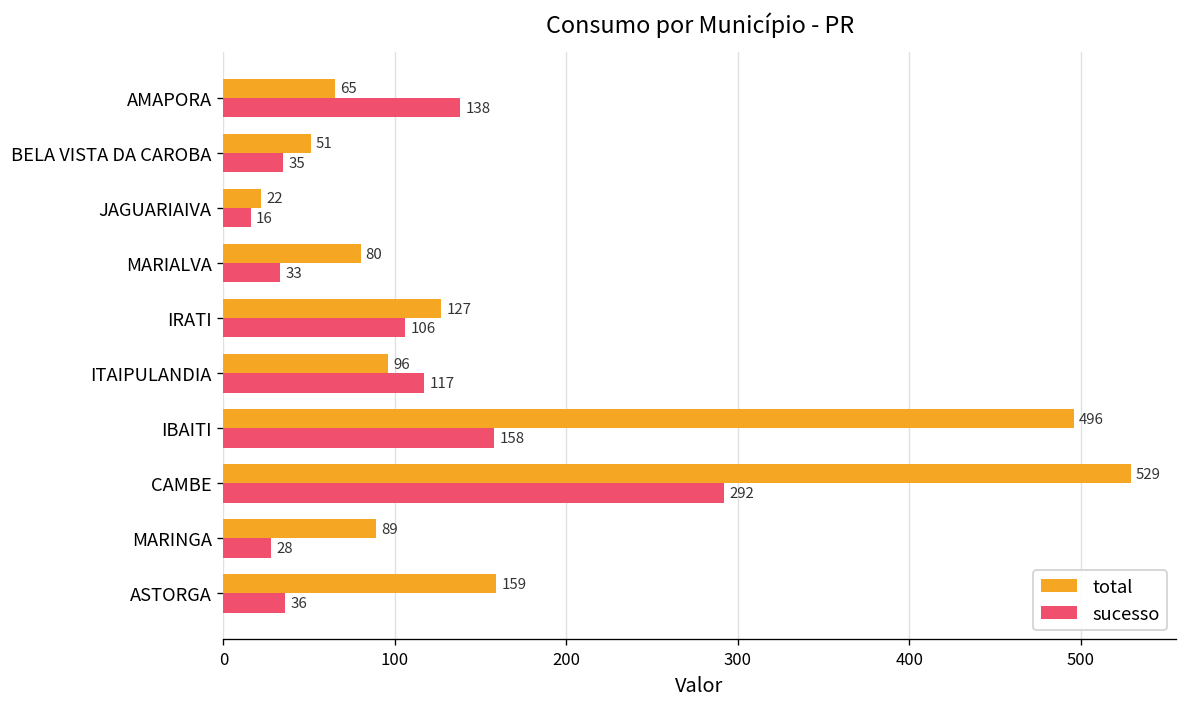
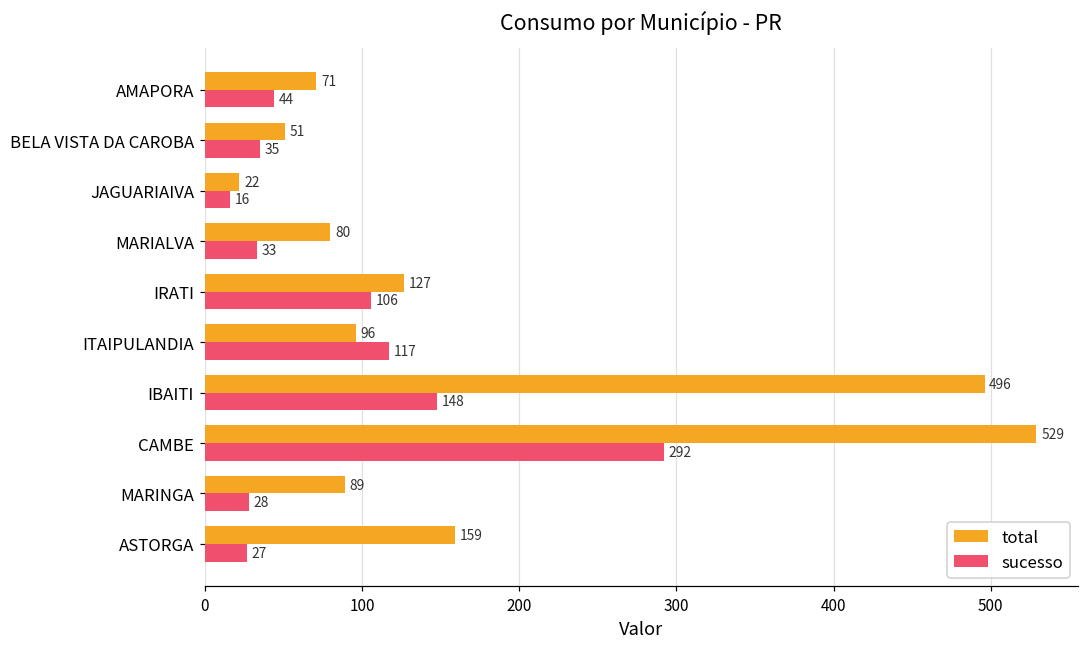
  {
    "total": {
-     "AMAPORA": 65,
+     "AMAPORA": 71,
      "BELA VISTA DA CAROBA": 51,
      "JAGUARIAIVA": 22,
      "MARIALVA": 80,
      "IRATI": 127,
      "ITAIPULANDIA": 96,
      "IBAITI": 496,
      "CAMBE": 529,
      "MARINGA": 89,
      "ASTORGA": 159
    },
    "sucesso": {
-     "AMAPORA": 138,
+     "AMAPORA": 44,
      "BELA VISTA DA CAROBA": 35,
      "JAGUARIAIVA": 16,
      "MARIALVA": 33,
      "IRATI": 106,
      "ITAIPULANDIA": 117,
-     "IBAITI": 158,
+     "IBAITI": 148,
      "CAMBE": 292,
      "MARINGA": 28,
-     "ASTORGA": 36
+     "ASTORGA": 27
    }
  }
